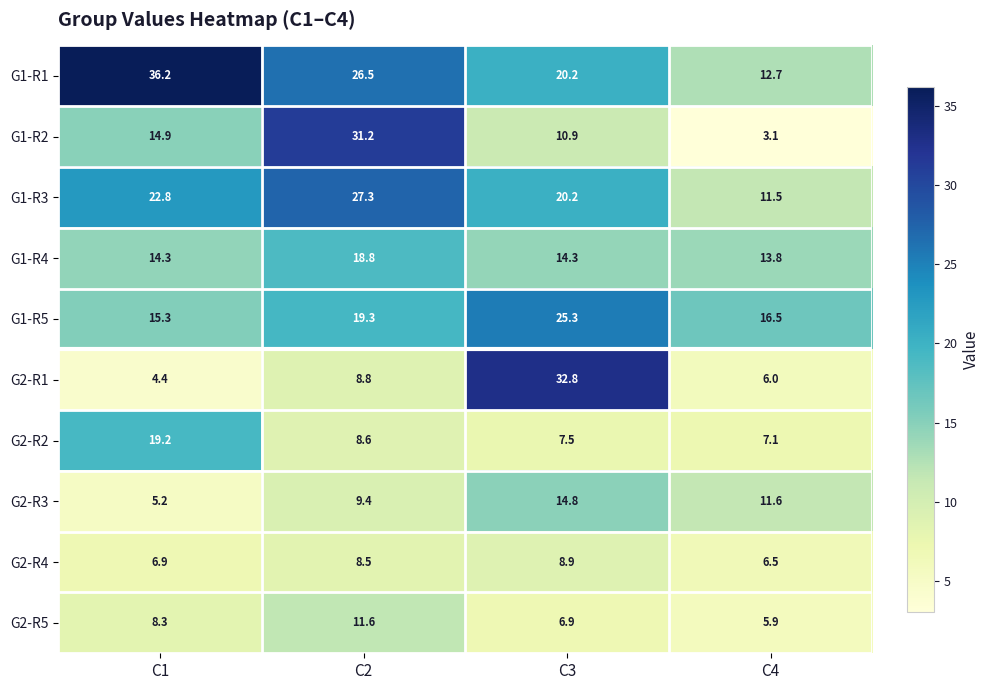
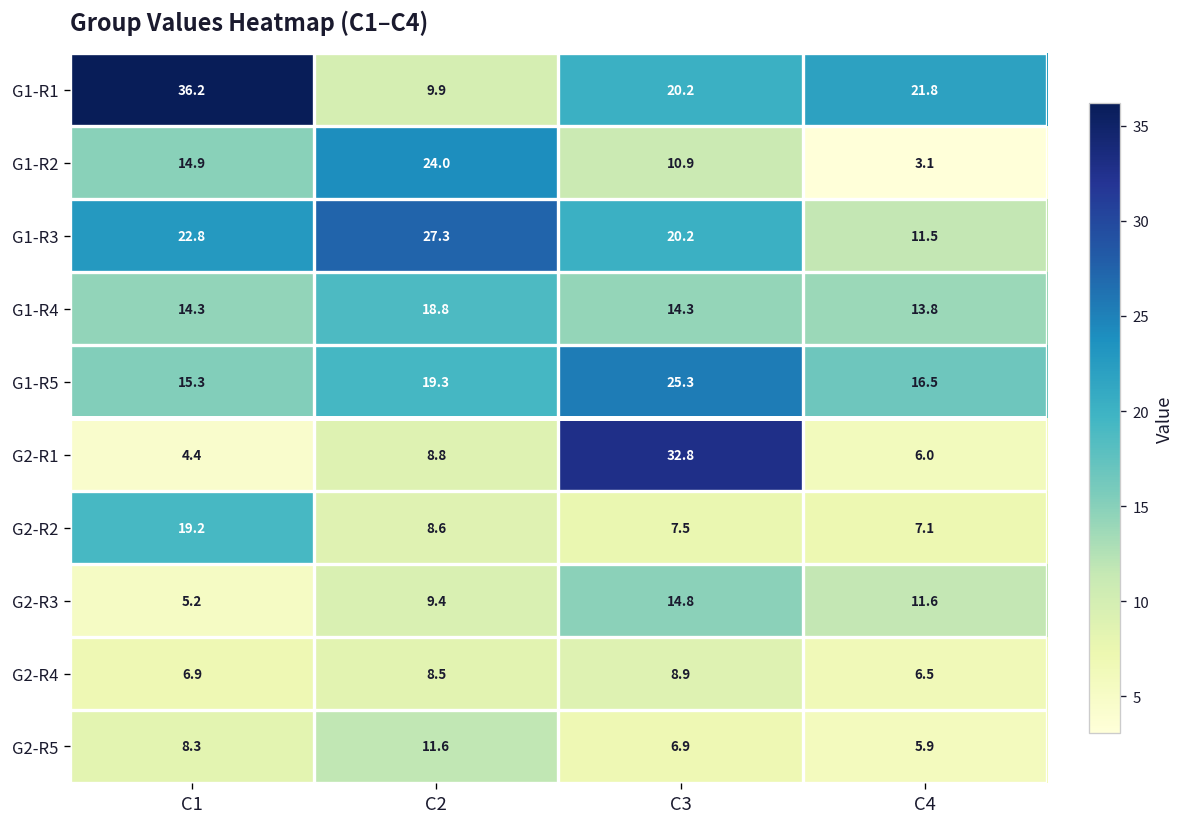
  {
    "G1-R1": {
      "C1": 36.2,
-     "C2": 26.5,
+     "C2": 9.9,
      "C3": 20.2,
-     "C4": 12.7
+     "C4": 21.8
    },
    "G1-R2": {
      "C1": 14.9,
-     "C2": 31.2,
+     "C2": 24.0,
      "C3": 10.9,
      "C4": 3.1
    },
    "G1-R3": {
      "C1": 22.8,
      "C2": 27.3,
      "C3": 20.2,
      "C4": 11.5
    },
    "G1-R4": {
      "C1": 14.3,
      "C2": 18.8,
      "C3": 14.3,
      "C4": 13.8
    },
    "G1-R5": {
      "C1": 15.3,
      "C2": 19.3,
      "C3": 25.3,
      "C4": 16.5
    },
    "G2-R1": {
      "C1": 4.4,
      "C2": 8.8,
      "C3": 32.8,
      "C4": 6.0
    },
    "G2-R2": {
      "C1": 19.2,
      "C2": 8.6,
      "C3": 7.5,
      "C4": 7.1
    },
    "G2-R3": {
      "C1": 5.2,
      "C2": 9.4,
      "C3": 14.8,
      "C4": 11.6
    },
    "G2-R4": {
      "C1": 6.9,
      "C2": 8.5,
      "C3": 8.9,
      "C4": 6.5
    },
    "G2-R5": {
      "C1": 8.3,
      "C2": 11.6,
      "C3": 6.9,
      "C4": 5.9
    }
  }
